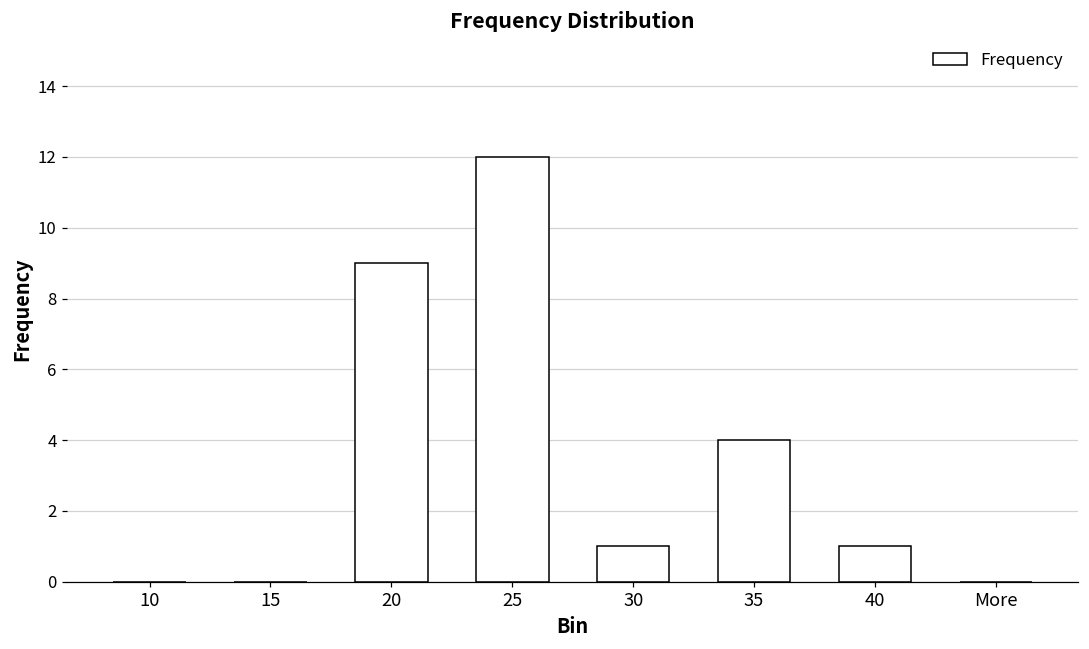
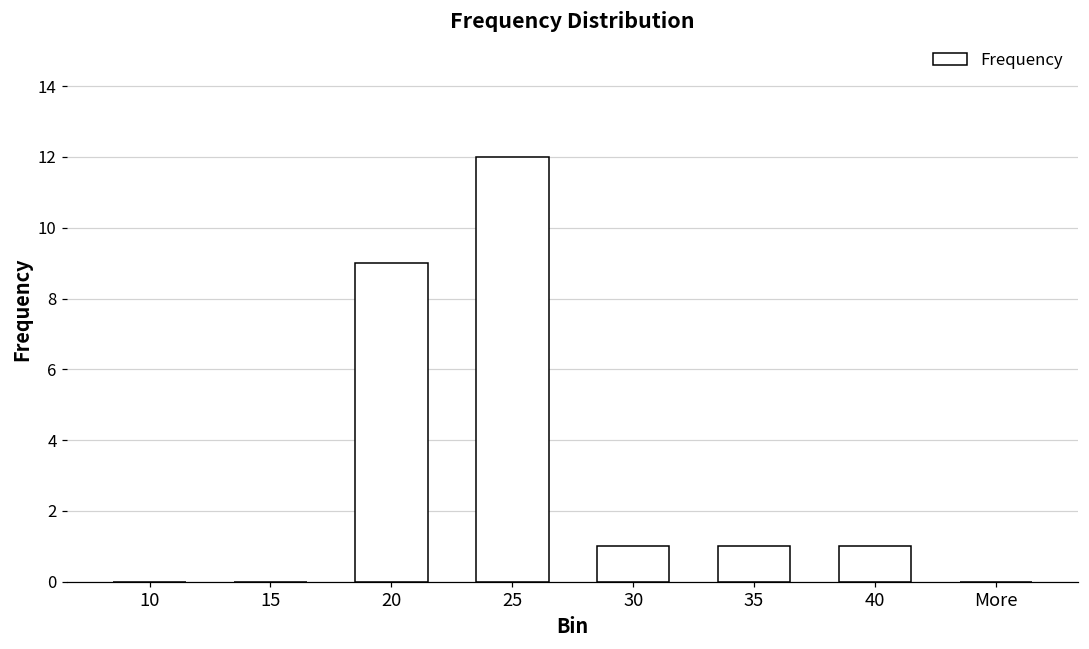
  {
    "10": 0,
    "15": 0,
    "20": 9,
    "25": 12,
    "30": 1,
-   "35": 4,
+   "35": 1,
    "40": 1,
    "More": 0
  }
